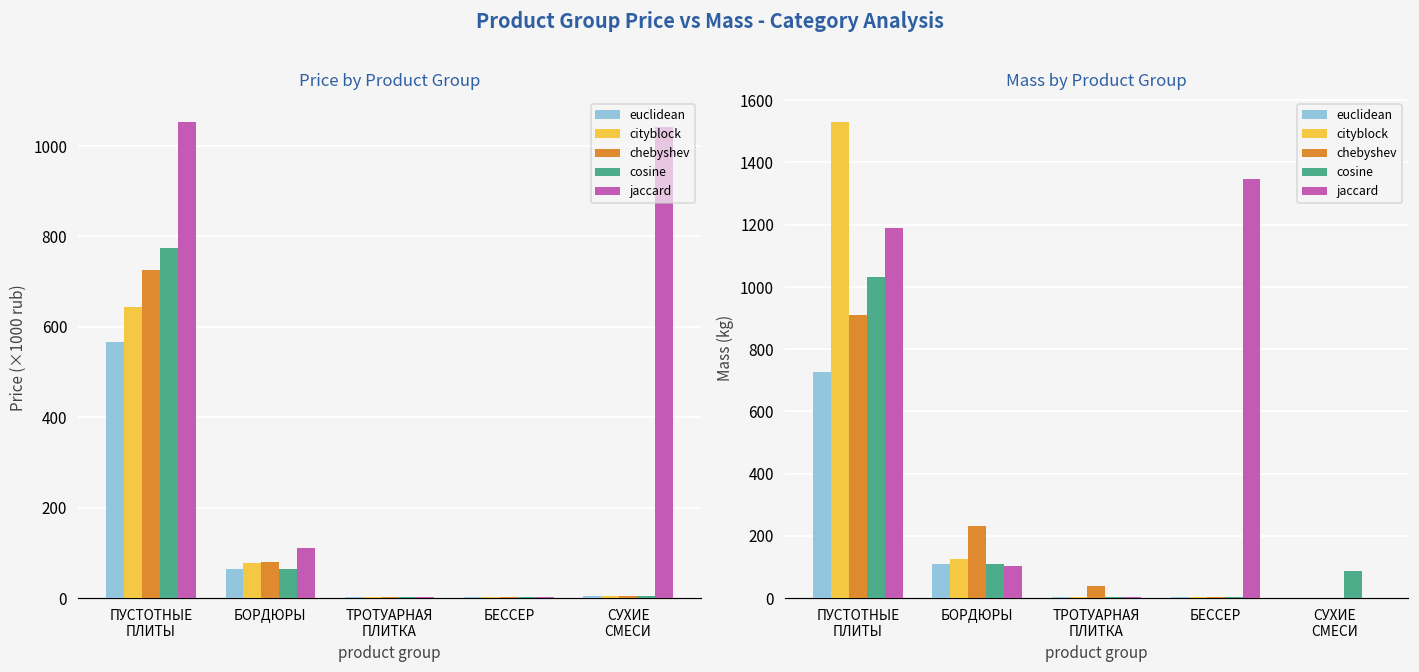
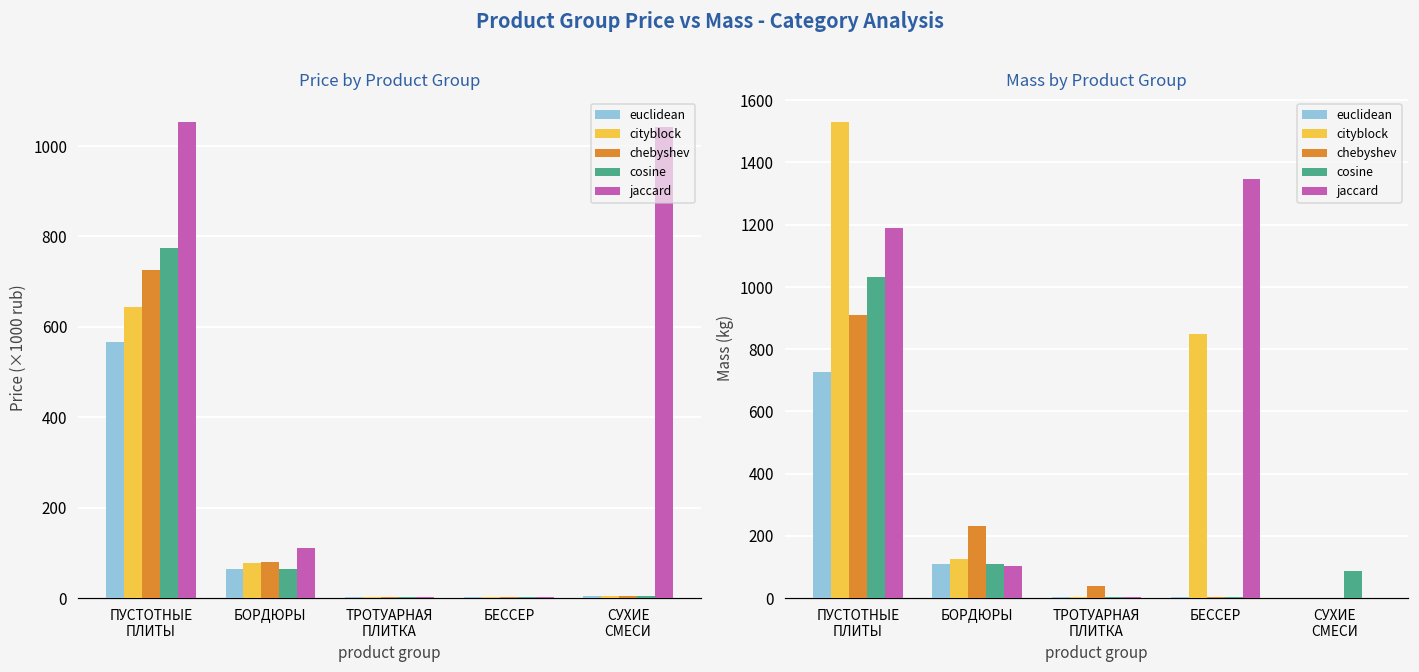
  {
    "Price by Product Group": {
      "euclidean": {
        "ПУСТОТНЫЕ ПЛИТЫ": 570,
        "БОРДЮРЫ": 60
      },
      "cityblock": {
        "ПУСТОТНЫЕ ПЛИТЫ": 640,
        "БОРДЮРЫ": 80
      },
      "chebyshev": {
        "ПУСТОТНЫЕ ПЛИТЫ": 730,
        "БОРДЮРЫ": 80
      },
      "cosine": {
        "ПУСТОТНЫЕ ПЛИТЫ": 780,
        "БОРДЮРЫ": 60
      },
      "jaccard": {
        "ПУСТОТНЫЕ ПЛИТЫ": 1050,
        "БОРДЮРЫ": 110
      }
    },
    "Mass by Product Group": {
      "euclidean": {
        "ПУСТОТНЫЕ ПЛИТЫ": 730,
        "БОРДЮРЫ": 110
      },
      "cityblock": {
        "ПУСТОТНЫЕ ПЛИТЫ": 1530,
        "БОРДЮРЫ": 130,
-       "БЕССЕР": 0
+       "БЕССЕР": 850
      },
      "chebyshev": {
        "ПУСТОТНЫЕ ПЛИТЫ": 910,
        "БОРДЮРЫ": 230,
        "ТРОТУАРНАЯ ПЛИТКА": 40
      },
      "cosine": {
        "ПУСТОТНЫЕ ПЛИТЫ": 1030,
        "БОРДЮРЫ": 110,
        "СУХИЕ СМЕСИ": 90
      },
      "jaccard": {
        "ПУСТОТНЫЕ ПЛИТЫ": 1190,
        "БОРДЮРЫ": 100,
        "БЕССЕР": 1350
      }
    }
  }
